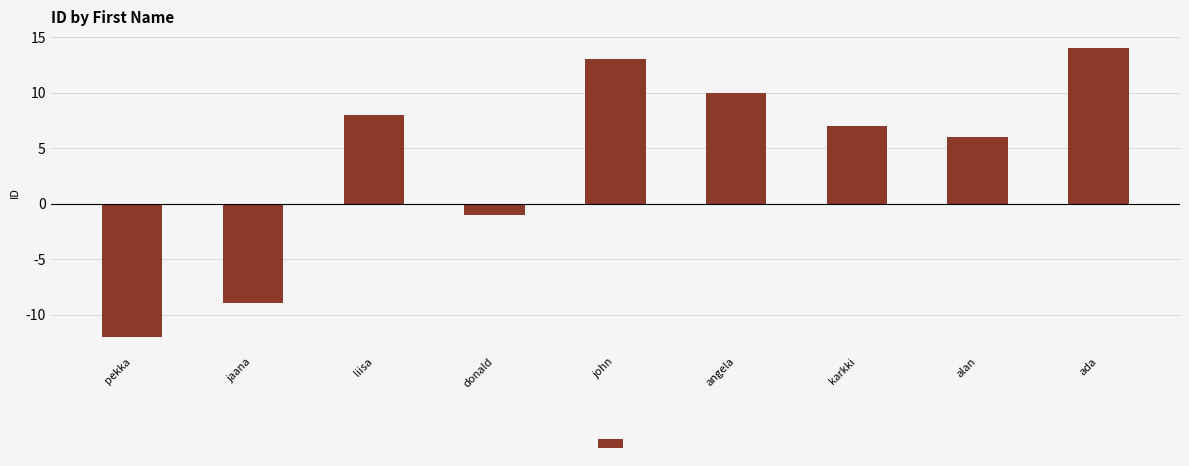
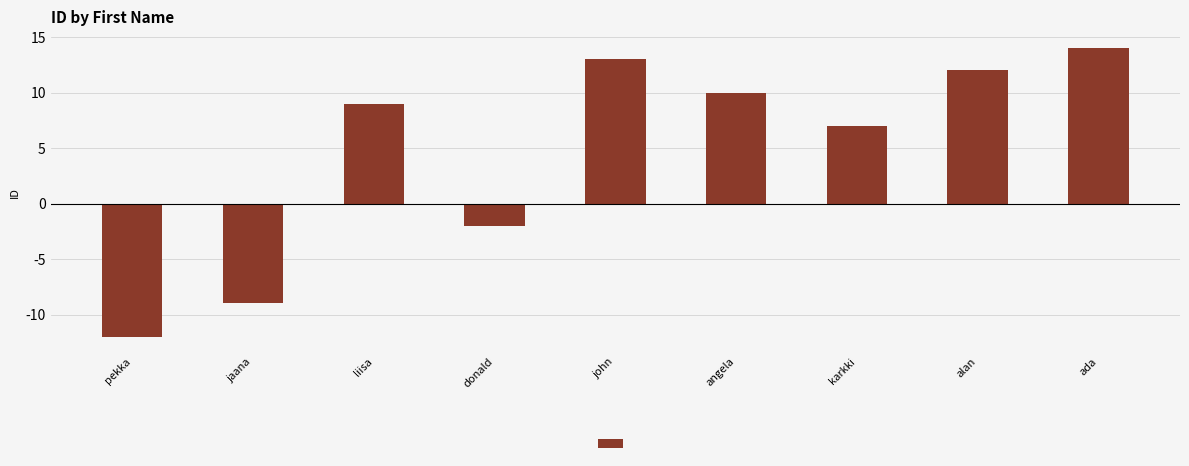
  {
    "pekka": -12.0,
    "jaana": -9.0,
-   "liisa": 8.0,
-   "donald": -1.0,
+   "liisa": 9.0,
+   "donald": -2.0,
    "john": 13.0,
    "angela": 10.0,
    "karkki": 7.0,
-   "alan": 6.0,
+   "alan": 12.0,
    "ada": 14.0
  }
